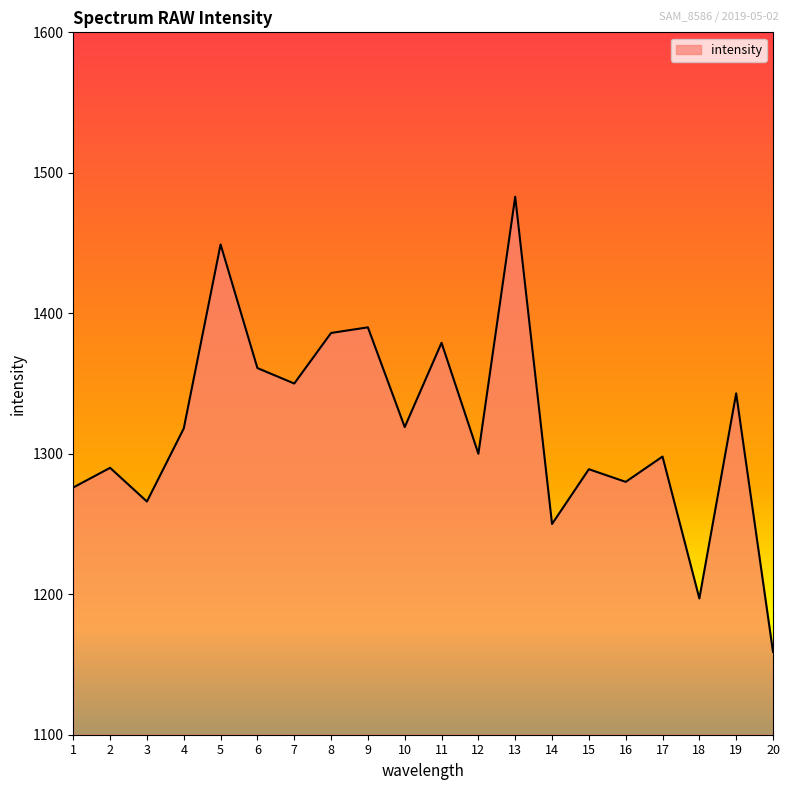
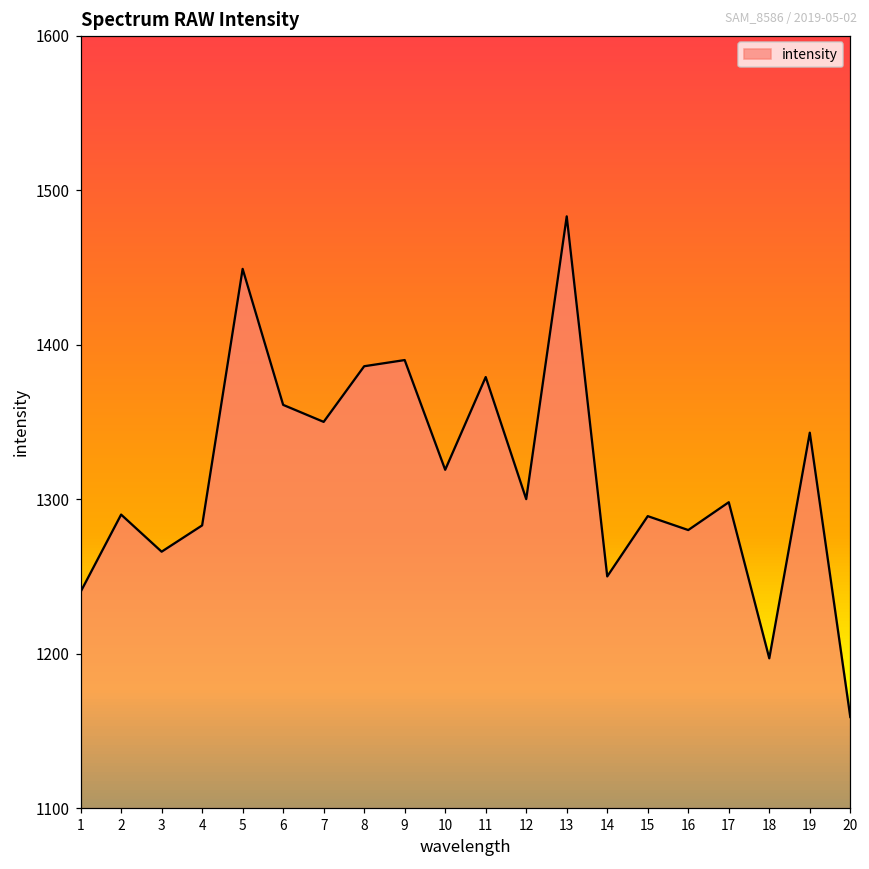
  {
-   "1": 1276,
+   "1": 1240,
    "2": 1290,
    "3": 1266,
-   "4": 1318,
+   "4": 1283,
    "5": 1449,
    "6": 1361,
    "7": 1350,
    "8": 1386,
    "9": 1390,
    "10": 1319,
    "11": 1379,
    "12": 1300,
    "13": 1483,
    "14": 1250,
    "15": 1289,
    "16": 1280,
    "17": 1298,
    "18": 1197,
    "19": 1343,
    "20": 1159
  }
